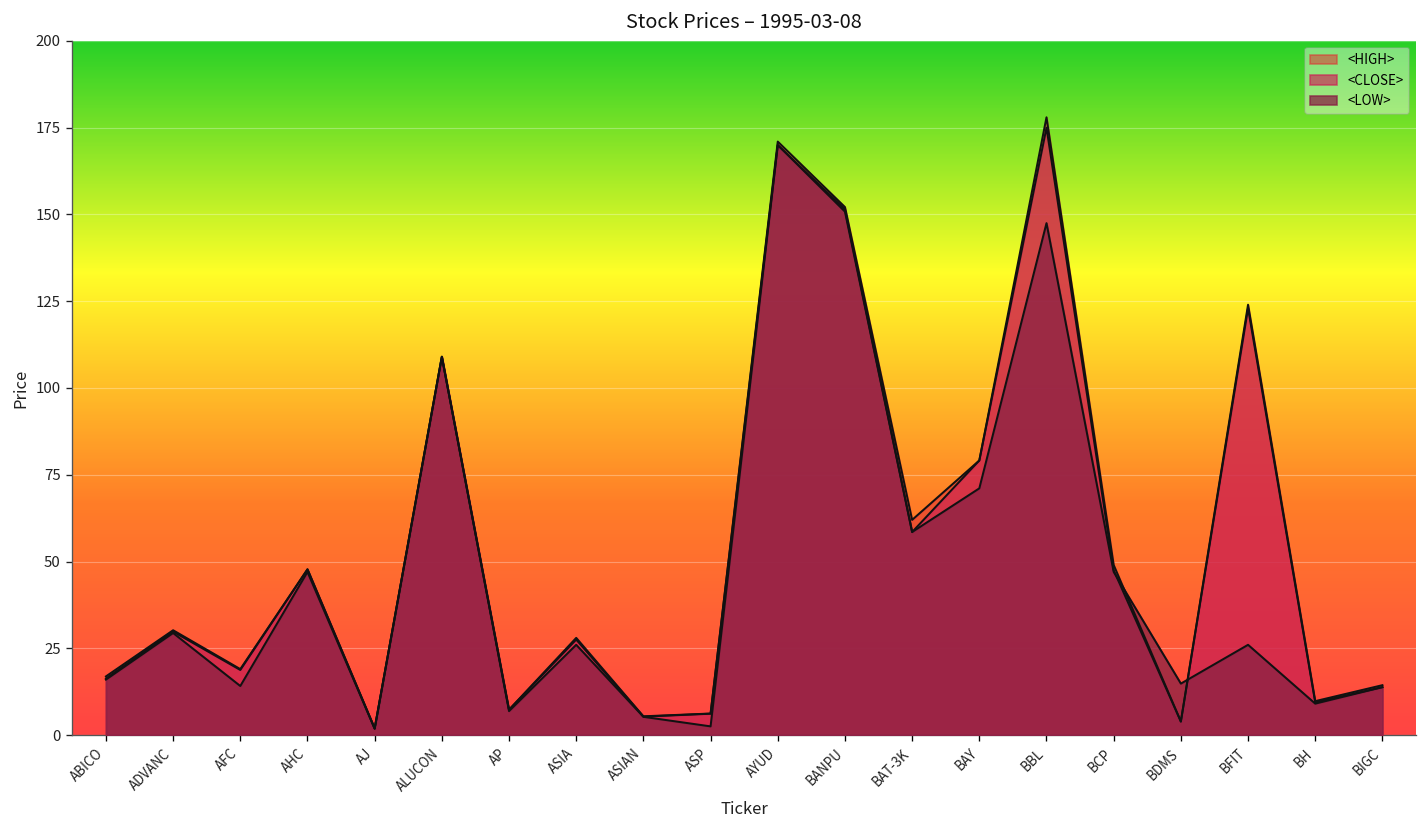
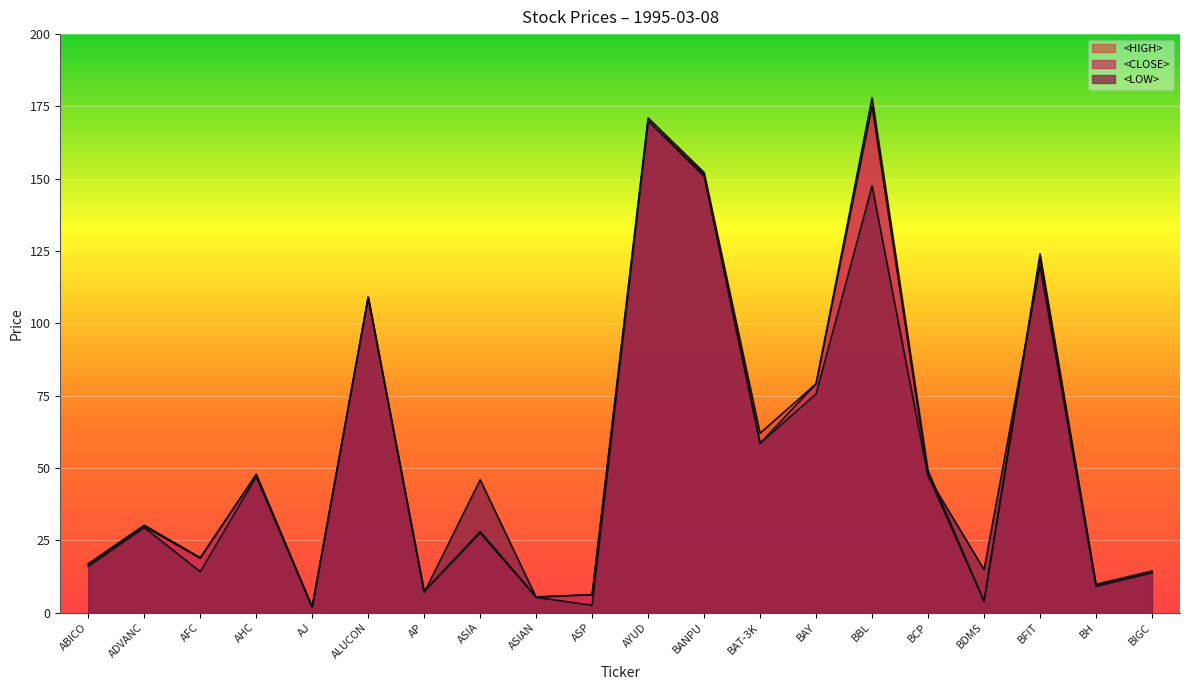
  {
    "<LOW>": {
      "AFC": 14,
-     "ASIA": 26,
+     "ASIA": 46,
      "ASP": 3,
-     "BAY": 71,
+     "BAY": 76,
      "BBL": 148,
      "BDMS": 15,
-     "BFIT": 26
+     "BFIT": 120
    }
  }
